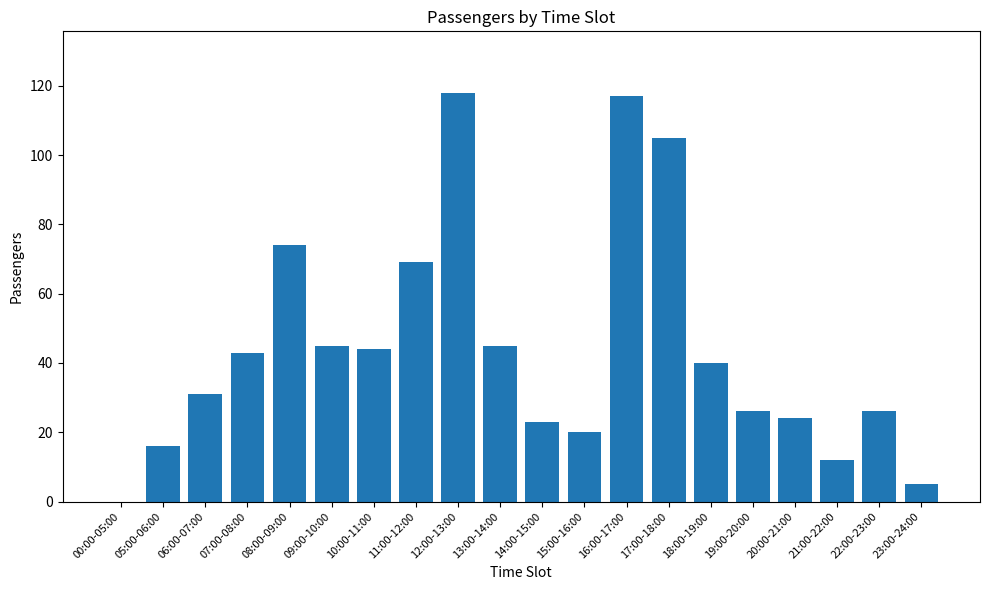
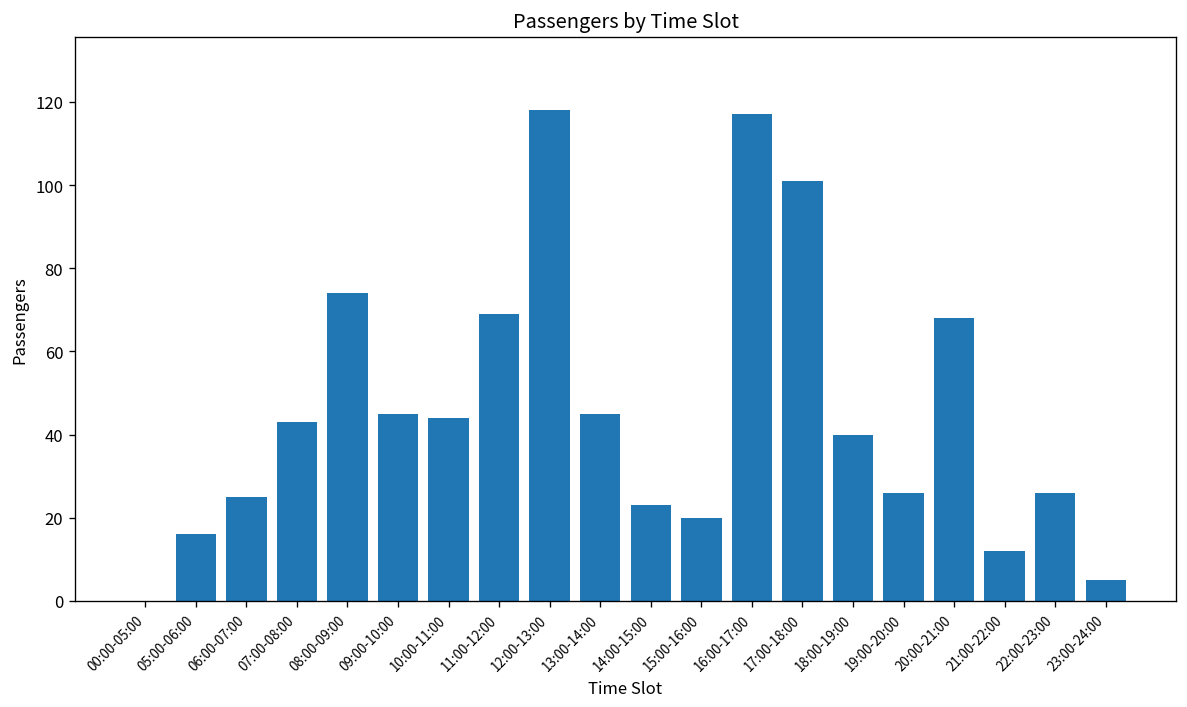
  {
    "00:00-05:00": 0,
    "05:00-06:00": 16,
-   "06:00-07:00": 31,
+   "06:00-07:00": 25,
    "07:00-08:00": 43,
    "08:00-09:00": 74,
    "09:00-10:00": 45,
    "10:00-11:00": 44,
    "11:00-12:00": 69,
    "12:00-13:00": 118,
    "13:00-14:00": 45,
    "14:00-15:00": 23,
    "15:00-16:00": 20,
    "16:00-17:00": 117,
-   "17:00-18:00": 105,
+   "17:00-18:00": 101,
    "18:00-19:00": 40,
    "19:00-20:00": 26,
-   "20:00-21:00": 24,
+   "20:00-21:00": 68,
    "21:00-22:00": 12,
    "22:00-23:00": 26,
    "23:00-24:00": 5
  }
